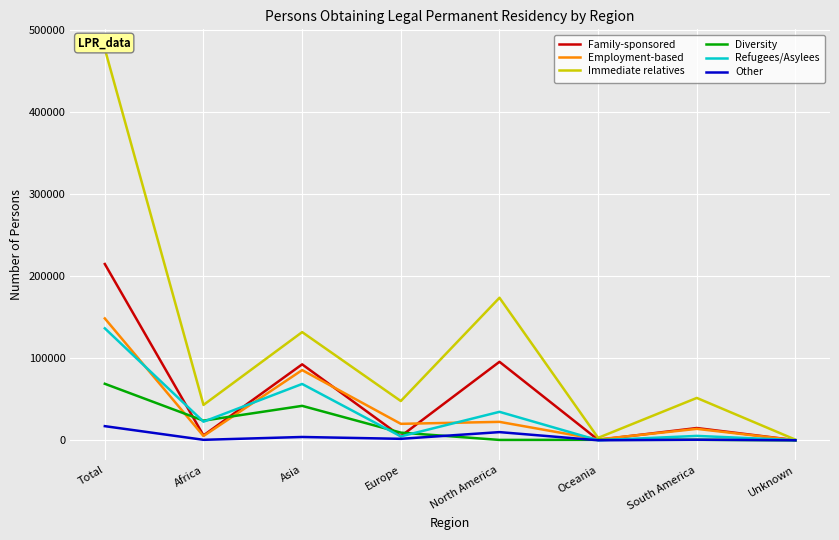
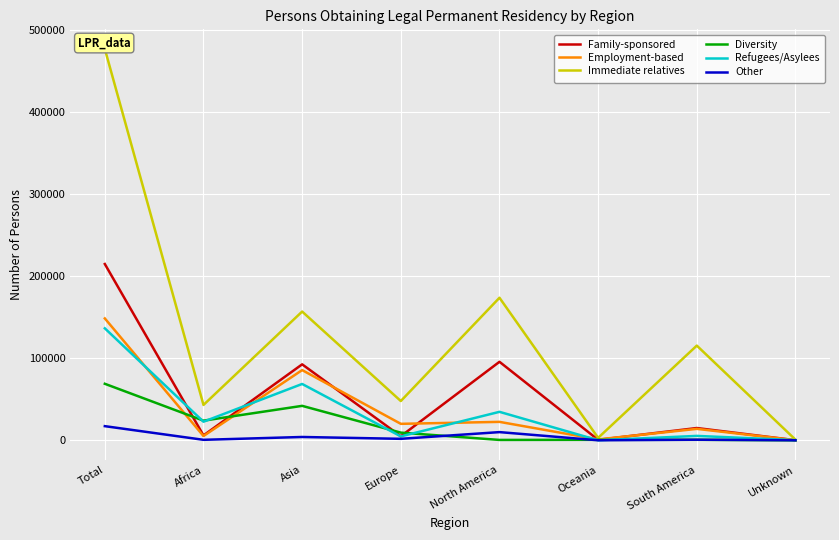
  {
    "Family-sponsored": {
      "Total": 210000,
      "Asia": 90000,
      "North America": 100000
    },
    "Employment-based": {
      "Total": 150000,
      "Asia": 90000,
      "Europe": 20000,
      "North America": 20000
    },
    "Immediate relatives": {
      "Africa": 40000,
-     "Asia": 130000,
+     "Asia": 160000,
      "Europe": 50000,
      "North America": 170000,
-     "South America": 50000
+     "South America": 120000
    },
    "Diversity": {
      "Total": 70000,
      "Asia": 40000,
      "Europe": 10000,
      "North America": 0
    },
    "Refugees/Asylees": {
      "Total": 140000,
      "Asia": 70000,
      "North America": 30000,
      "South America": 10000
    },
    "Other": {
      "Total": 20000,
      "Africa": 0,
      "Asia": 0,
      "North America": 10000
    }
  }
